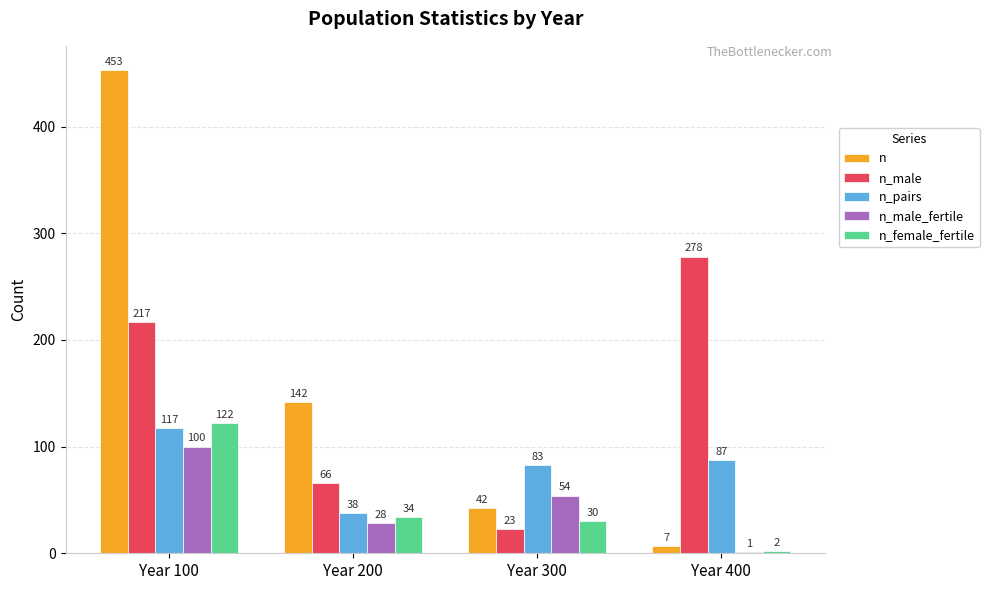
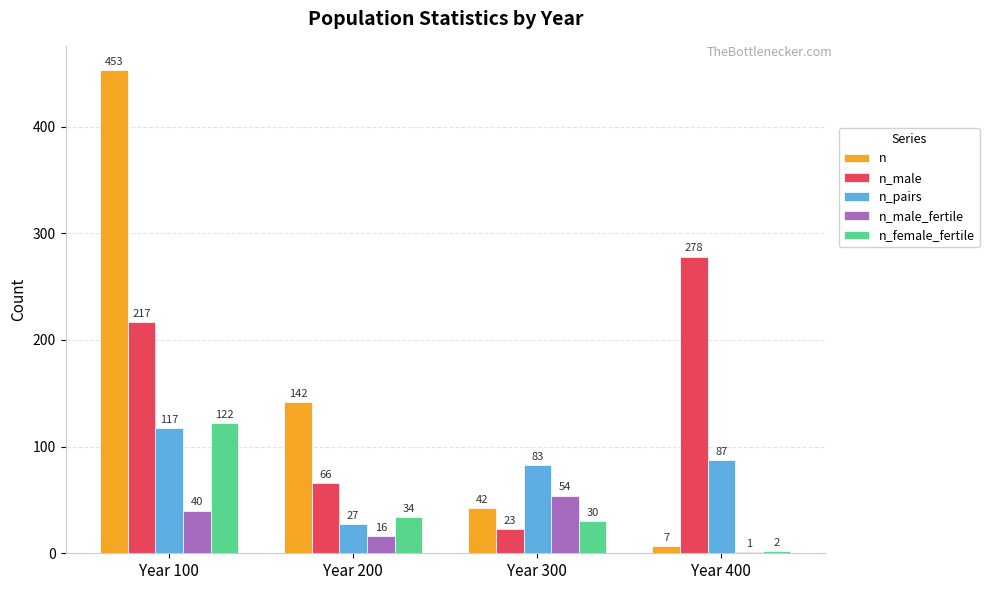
  {
    "n": {
      "Year 100": 453,
      "Year 200": 142,
      "Year 300": 42,
      "Year 400": 7
    },
    "n_male": {
      "Year 100": 217,
      "Year 200": 66,
      "Year 300": 23,
      "Year 400": 278
    },
    "n_pairs": {
      "Year 100": 117,
-     "Year 200": 38,
+     "Year 200": 27,
      "Year 300": 83,
      "Year 400": 87
    },
    "n_male_fertile": {
-     "Year 100": 100,
-     "Year 200": 28,
+     "Year 100": 40,
+     "Year 200": 16,
      "Year 300": 54,
      "Year 400": 1
    },
    "n_female_fertile": {
      "Year 100": 122,
      "Year 200": 34,
      "Year 300": 30,
      "Year 400": 2
    }
  }
